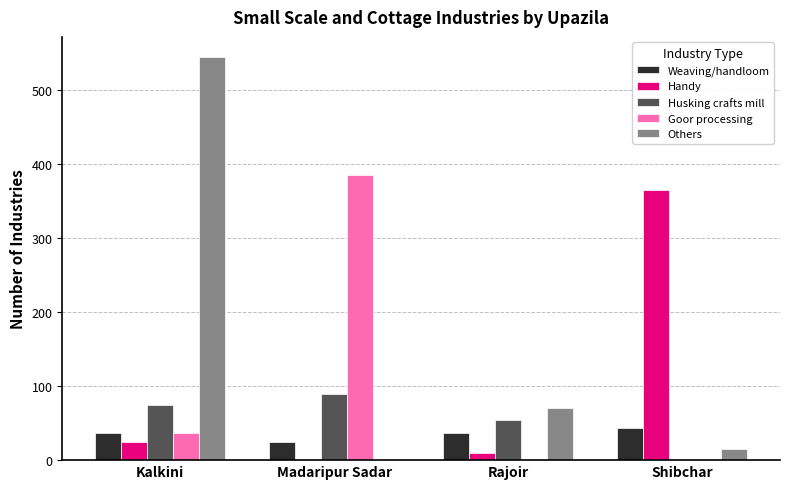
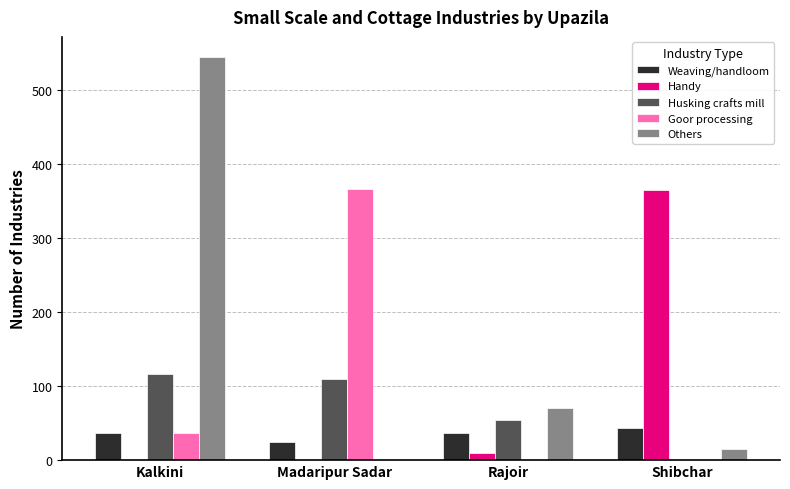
  {
    "Weaving/handloom": {
      "Kalkini": 40,
      "Madaripur Sadar": 20,
      "Rajoir": 40,
      "Shibchar": 40
    },
    "Handy": {
-     "Kalkini": 30,
+     "Kalkini": 0,
      "Madaripur Sadar": 0,
      "Rajoir": 10,
      "Shibchar": 370
    },
    "Husking crafts mill": {
-     "Kalkini": 80,
-     "Madaripur Sadar": 90,
+     "Kalkini": 120,
+     "Madaripur Sadar": 110,
      "Rajoir": 50,
      "Shibchar": 0
    },
    "Goor processing": {
      "Kalkini": 40,
-     "Madaripur Sadar": 390,
+     "Madaripur Sadar": 370,
      "Rajoir": 0,
      "Shibchar": 0
    },
    "Others": {
      "Kalkini": 550,
      "Madaripur Sadar": 0,
      "Rajoir": 70,
      "Shibchar": 20
    }
  }
